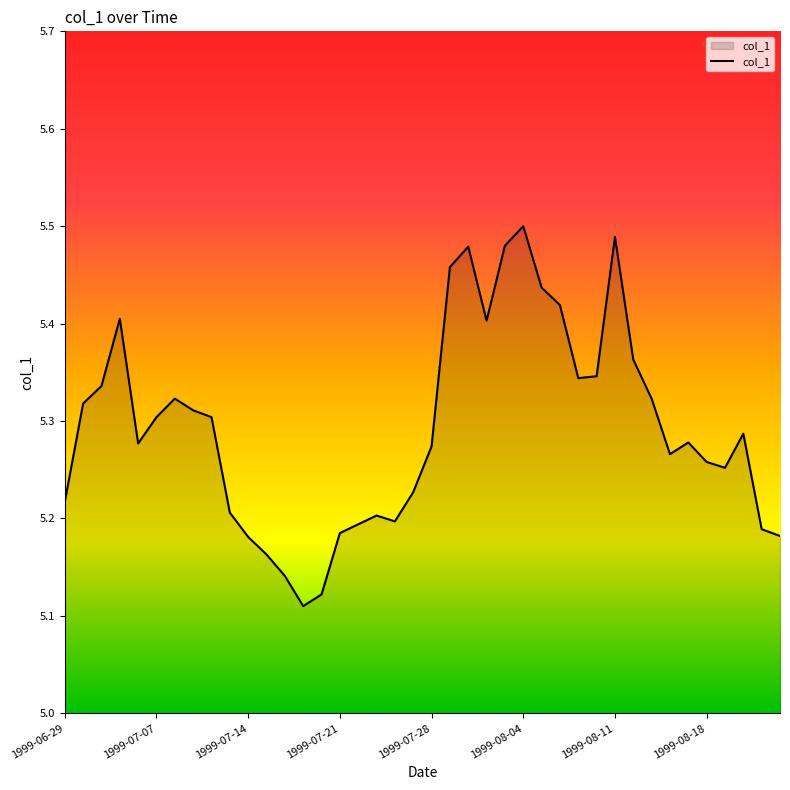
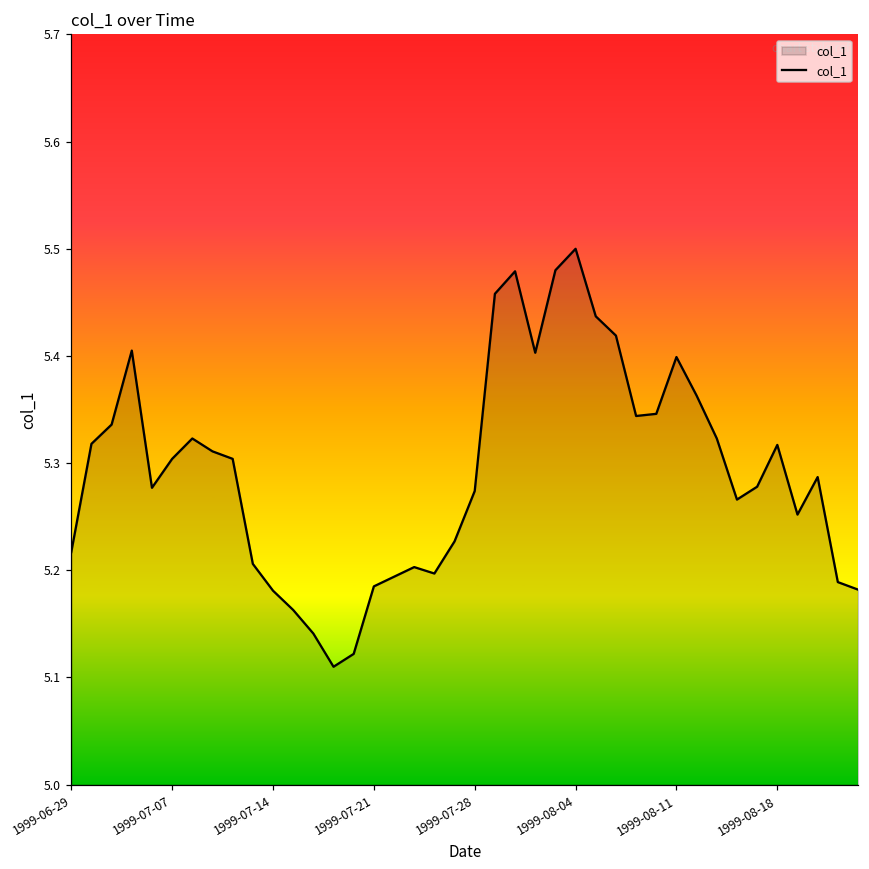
  {
    "1999-06-29": 5.22,
    "1999-07-07": 5.30,
    "1999-07-14": 5.18,
    "1999-07-21": 5.19,
    "1999-07-28": 5.27,
    "1999-08-04": 5.50,
-   "1999-08-11": 5.49,
-   "1999-08-18": 5.26
+   "1999-08-11": 5.40,
+   "1999-08-18": 5.32
  }
